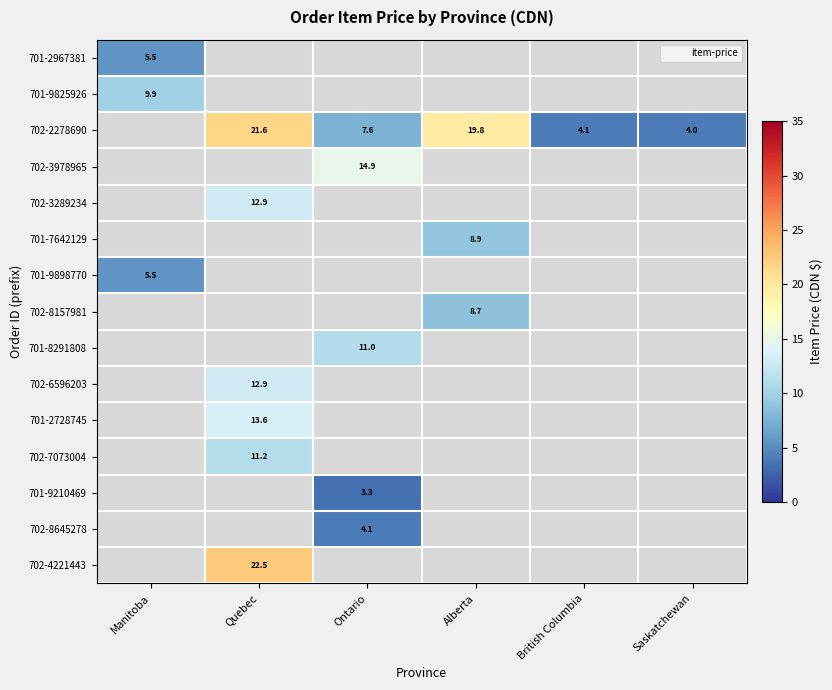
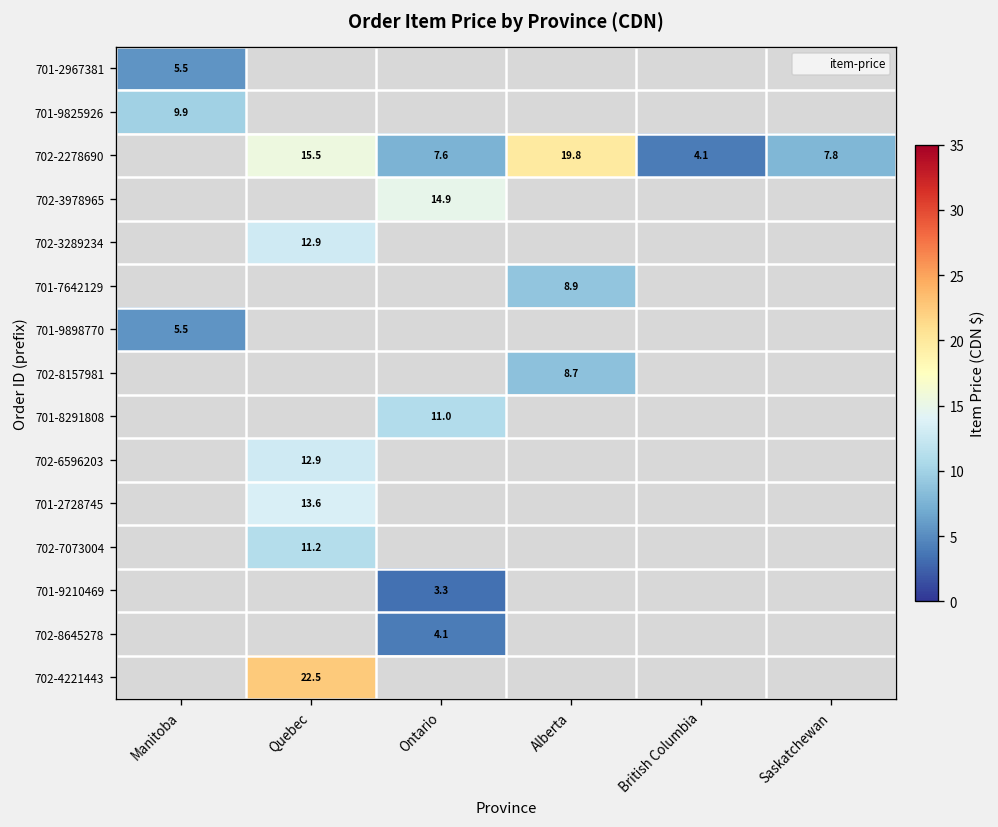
  {
    "701-2967381": {
      "Manitoba": 5.5
    },
    "701-9825926": {
      "Manitoba": 9.9
    },
    "702-2278690": {
-     "Quebec": 21.6,
+     "Quebec": 15.5,
      "Ontario": 7.6,
      "Alberta": 19.8,
      "British Columbia": 4.1,
-     "Saskatchewan": 4.0
+     "Saskatchewan": 7.8
    },
    "702-3978965": {
      "Ontario": 14.9
    },
    "702-3289234": {
      "Quebec": 12.9
    },
    "701-7642129": {
      "Alberta": 8.9
    },
    "701-9898770": {
      "Manitoba": 5.5
    },
    "702-8157981": {
      "Alberta": 8.7
    },
    "701-8291808": {
      "Ontario": 11.0
    },
    "702-6596203": {
      "Quebec": 12.9
    },
    "701-2728745": {
      "Quebec": 13.6
    },
    "702-7073004": {
      "Quebec": 11.2
    },
    "701-9210469": {
      "Ontario": 3.3
    },
    "702-8645278": {
      "Ontario": 4.1
    },
    "702-4221443": {
      "Quebec": 22.5
    }
  }
